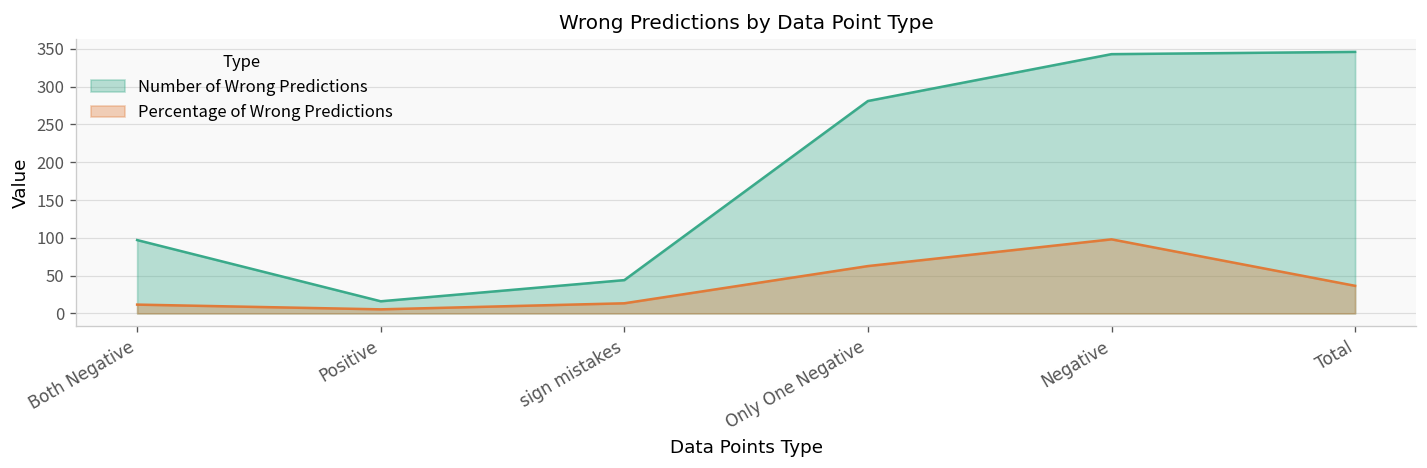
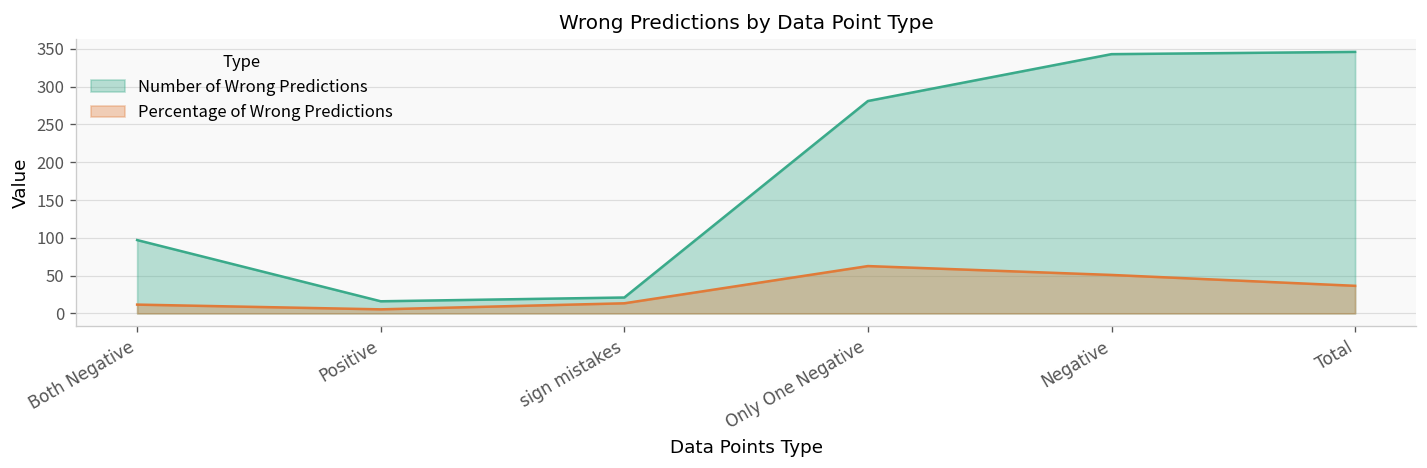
  {
    "Number of Wrong Predictions": {
      "Both Negative": 100,
      "Positive": 20,
-     "sign mistakes": 40,
+     "sign mistakes": 20,
      "Only One Negative": 280,
      "Negative": 340,
      "Total": 350
    },
    "Percentage of Wrong Predictions": {
      "Both Negative": 10,
      "Positive": 10,
      "sign mistakes": 10,
      "Only One Negative": 60,
-     "Negative": 100,
+     "Negative": 50,
      "Total": 40
    }
  }
